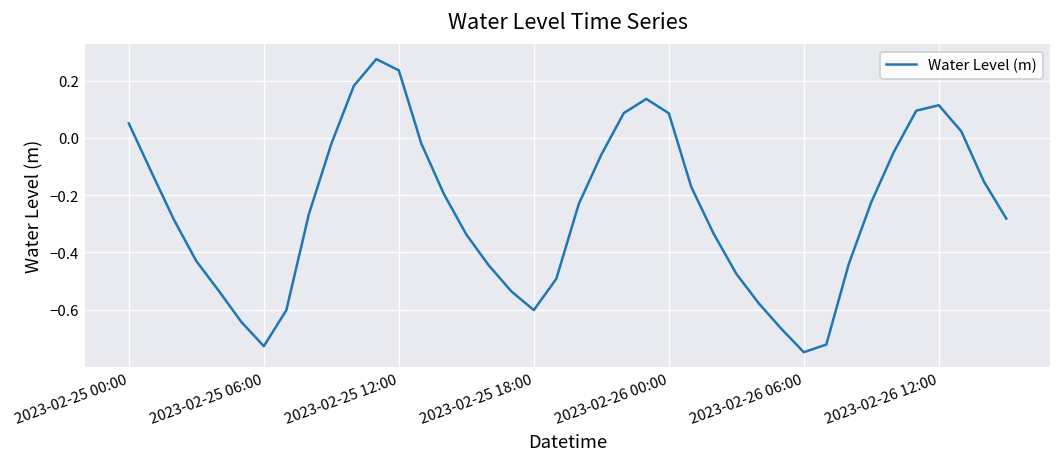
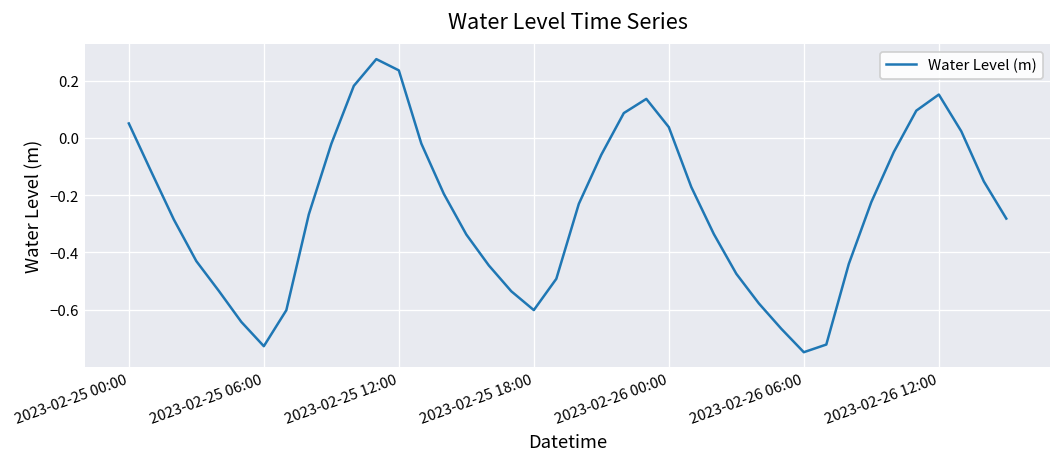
  {
    "2023-02-25 00:00": 0.05,
    "2023-02-25 06:00": -0.73,
    "2023-02-25 12:00": 0.24,
    "2023-02-25 18:00": -0.60,
-   "2023-02-26 00:00": 0.09,
+   "2023-02-26 00:00": 0.04,
    "2023-02-26 06:00": -0.75,
-   "2023-02-26 12:00": 0.11
+   "2023-02-26 12:00": 0.15
  }
